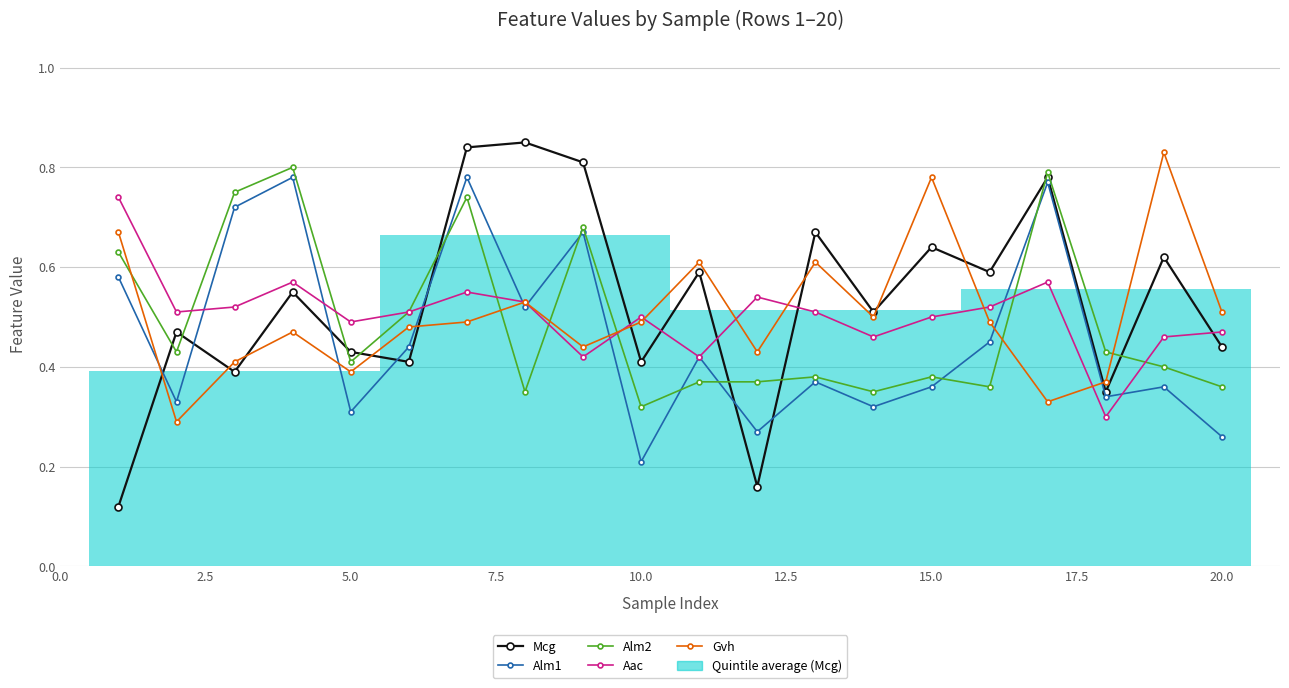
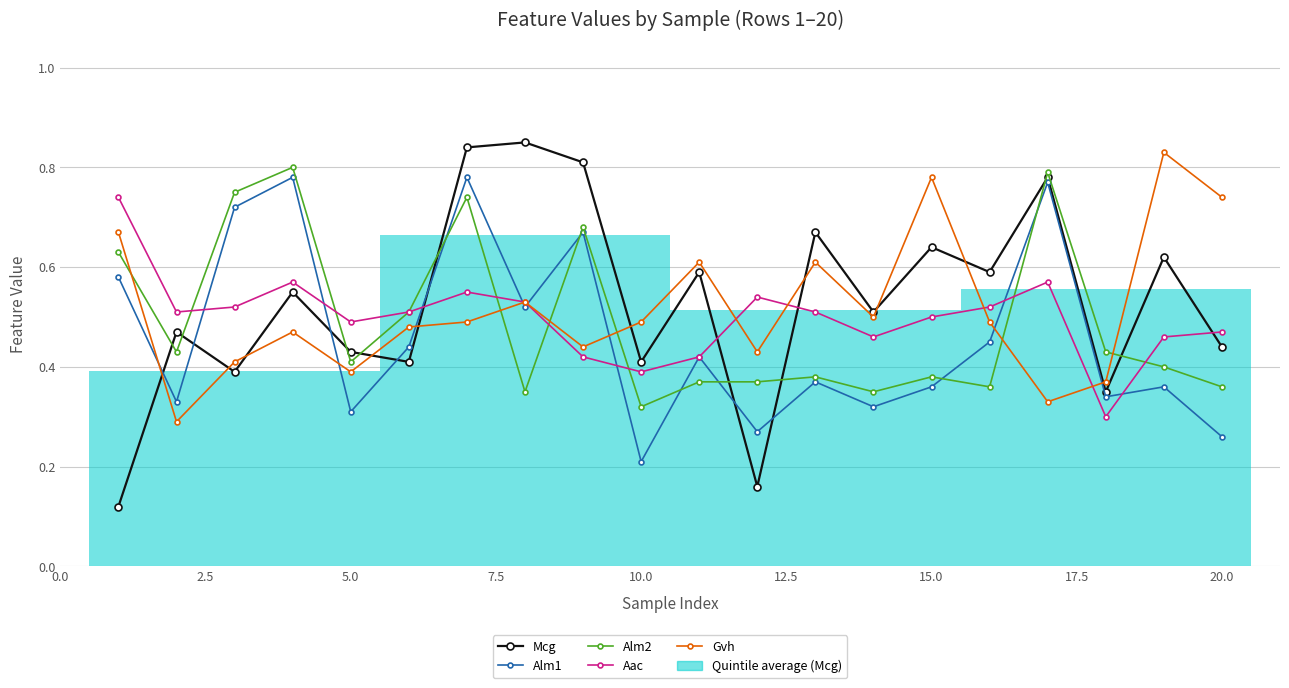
  {
    "Mcg": {
      "5.0": 0.43,
      "10.0": 0.41,
      "15.0": 0.64,
      "20.0": 0.44
    },
    "Alm1": {
      "5.0": 0.31,
      "10.0": 0.21,
      "15.0": 0.36,
      "20.0": 0.26
    },
    "Alm2": {
      "5.0": 0.41,
      "10.0": 0.32,
      "15.0": 0.38,
      "20.0": 0.36
    },
    "Aac": {
      "5.0": 0.49,
-     "10.0": 0.50,
+     "10.0": 0.39,
      "15.0": 0.50,
      "20.0": 0.47
    },
    "Gvh": {
      "5.0": 0.39,
      "10.0": 0.49,
      "15.0": 0.78,
-     "20.0": 0.51
+     "20.0": 0.74
    }
  }
